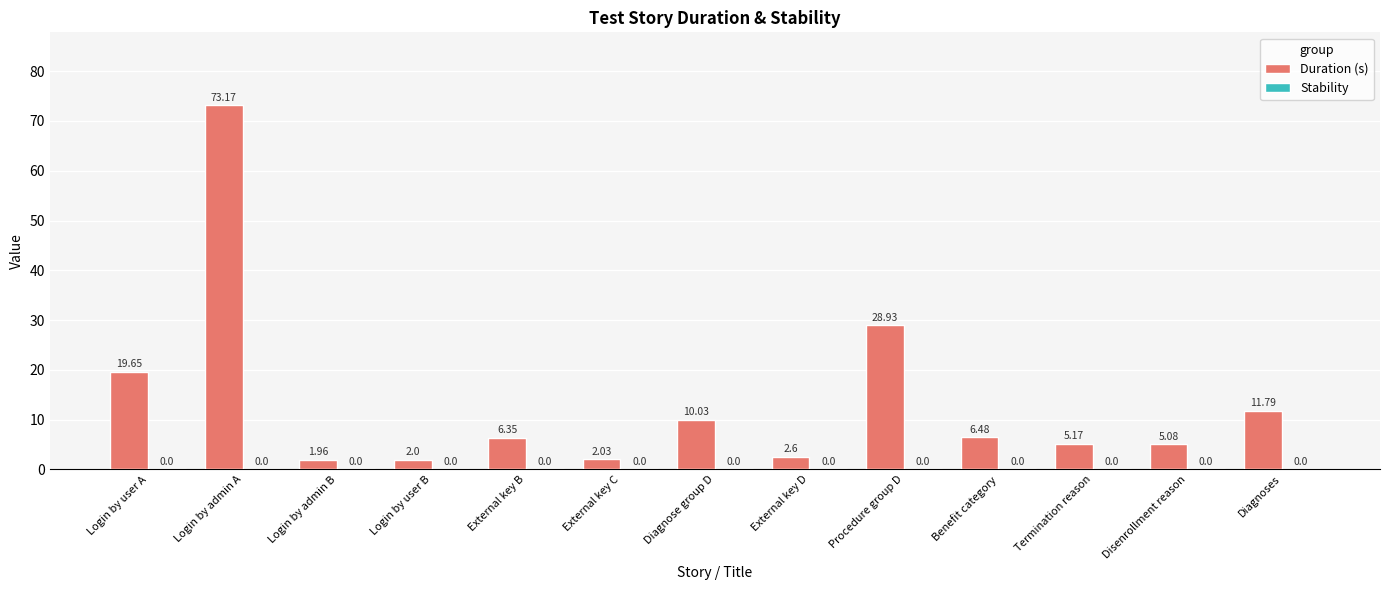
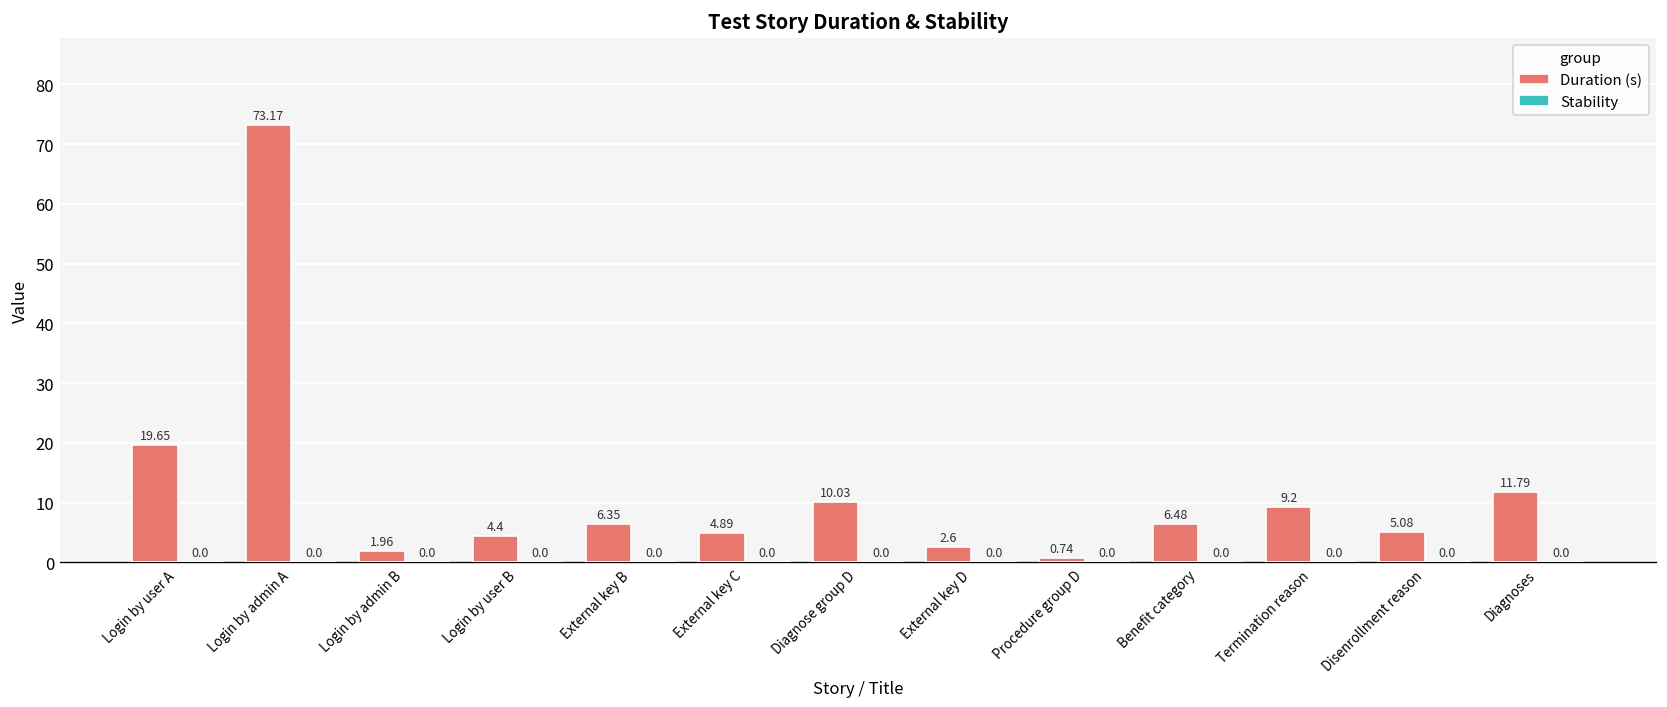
  {
    "Duration (s)": {
      "Login by user A": 19.65,
      "Login by admin A": 73.17,
      "Login by admin B": 1.96,
-     "Login by user B": 2.0,
+     "Login by user B": 4.4,
      "External key B": 6.35,
-     "External key C": 2.03,
+     "External key C": 4.89,
      "Diagnose group D": 10.03,
      "External key D": 2.6,
-     "Procedure group D": 28.93,
+     "Procedure group D": 0.74,
      "Benefit category": 6.48,
-     "Termination reason": 5.17,
+     "Termination reason": 9.2,
      "Disenrollment reason": 5.08,
      "Diagnoses": 11.79
    },
    "Stability": {
      "Login by user A": 0.0,
      "Login by admin A": 0.0,
      "Login by admin B": 0.0,
      "Login by user B": 0.0,
      "External key B": 0.0,
      "External key C": 0.0,
      "Diagnose group D": 0.0,
      "External key D": 0.0,
      "Procedure group D": 0.0,
      "Benefit category": 0.0,
      "Termination reason": 0.0,
      "Disenrollment reason": 0.0,
      "Diagnoses": 0.0
    }
  }
